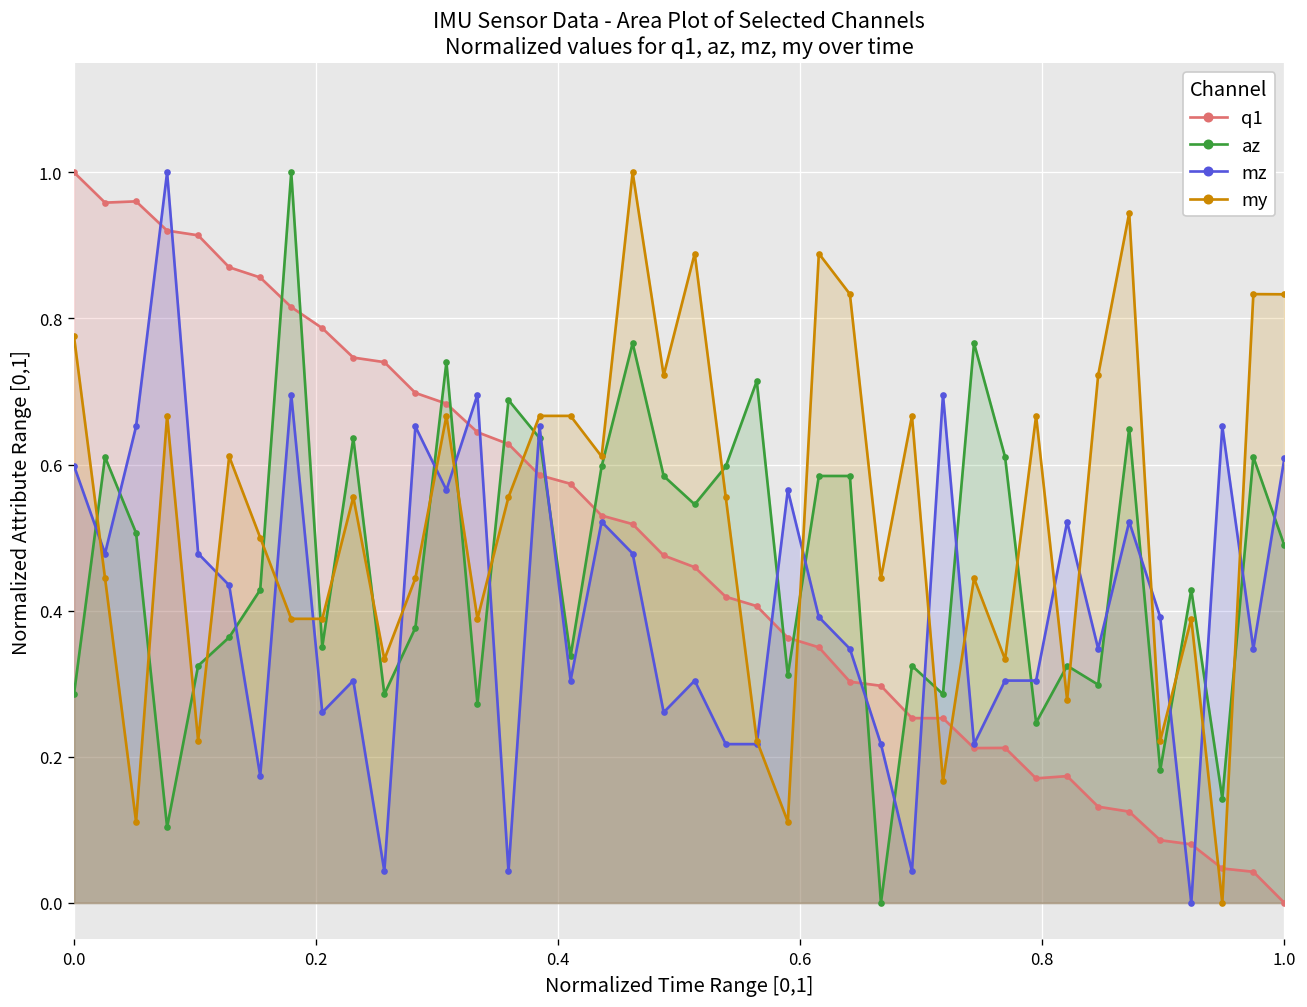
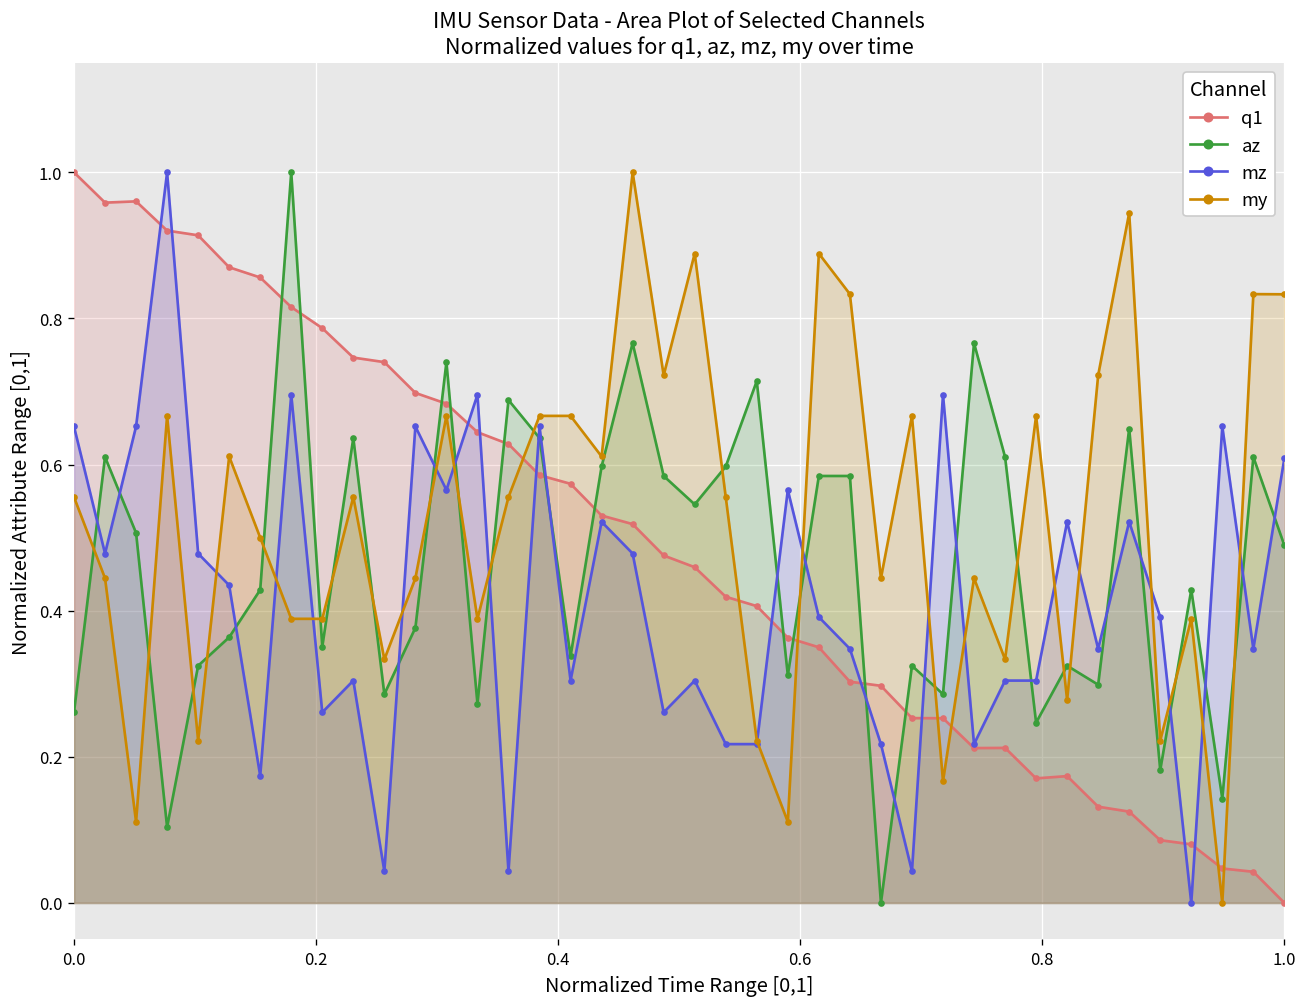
  {
    "q1": {
      "0.0": 1.00,
      "1.0": 0.00
    },
    "az": {
-     "0.0": 0.29,
+     "0.0": 0.26,
      "1.0": 0.49
    },
    "mz": {
-     "0.0": 0.60,
+     "0.0": 0.65,
      "1.0": 0.61
    },
    "my": {
-     "0.0": 0.78,
+     "0.0": 0.56,
      "1.0": 0.83
    }
  }
